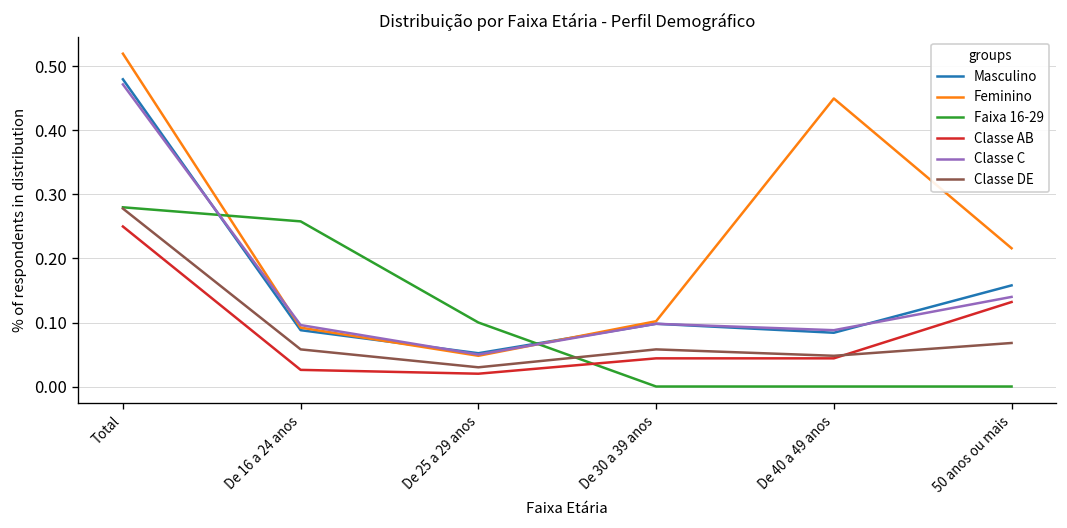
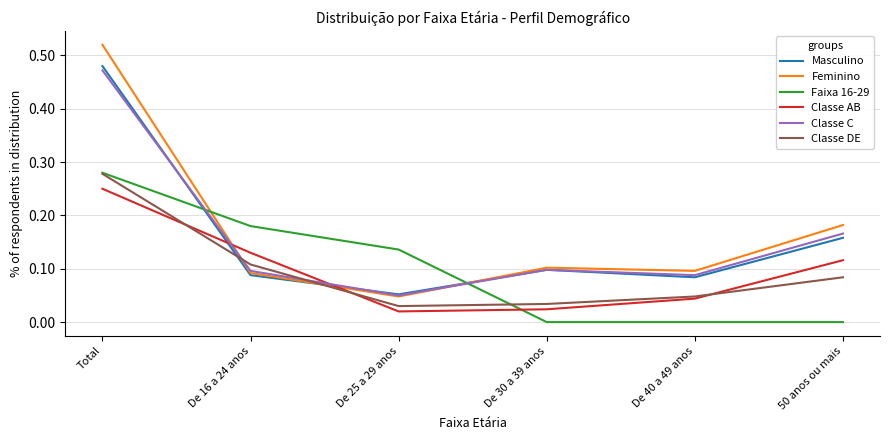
  {
    "Masculino": {
      "Total": 0.48,
      "50 anos ou mais": 0.16
    },
    "Feminino": {
      "Total": 0.52,
-     "De 40 a 49 anos": 0.45,
-     "50 anos ou mais": 0.22
+     "De 40 a 49 anos": 0.10,
+     "50 anos ou mais": 0.18
    },
    "Faixa 16-29": {
-     "De 16 a 24 anos": 0.26,
-     "De 25 a 29 anos": 0.10,
+     "De 16 a 24 anos": 0.18,
+     "De 25 a 29 anos": 0.14,
      "De 30 a 39 anos": 0.00,
      "De 40 a 49 anos": 0.00,
      "50 anos ou mais": 0.00
    },
    "Classe AB": {
      "Total": 0.25,
-     "De 16 a 24 anos": 0.03,
+     "De 16 a 24 anos": 0.13,
      "De 25 a 29 anos": 0.02,
-     "De 30 a 39 anos": 0.04,
-     "50 anos ou mais": 0.13
+     "De 30 a 39 anos": 0.02,
+     "50 anos ou mais": 0.12
    },
    "Classe C": {
      "Total": 0.47,
-     "50 anos ou mais": 0.14
+     "50 anos ou mais": 0.17
    },
    "Classe DE": {
-     "De 16 a 24 anos": 0.06,
+     "De 16 a 24 anos": 0.11,
      "De 25 a 29 anos": 0.03,
-     "De 30 a 39 anos": 0.06,
-     "50 anos ou mais": 0.07
+     "De 30 a 39 anos": 0.03,
+     "50 anos ou mais": 0.08
    }
  }
